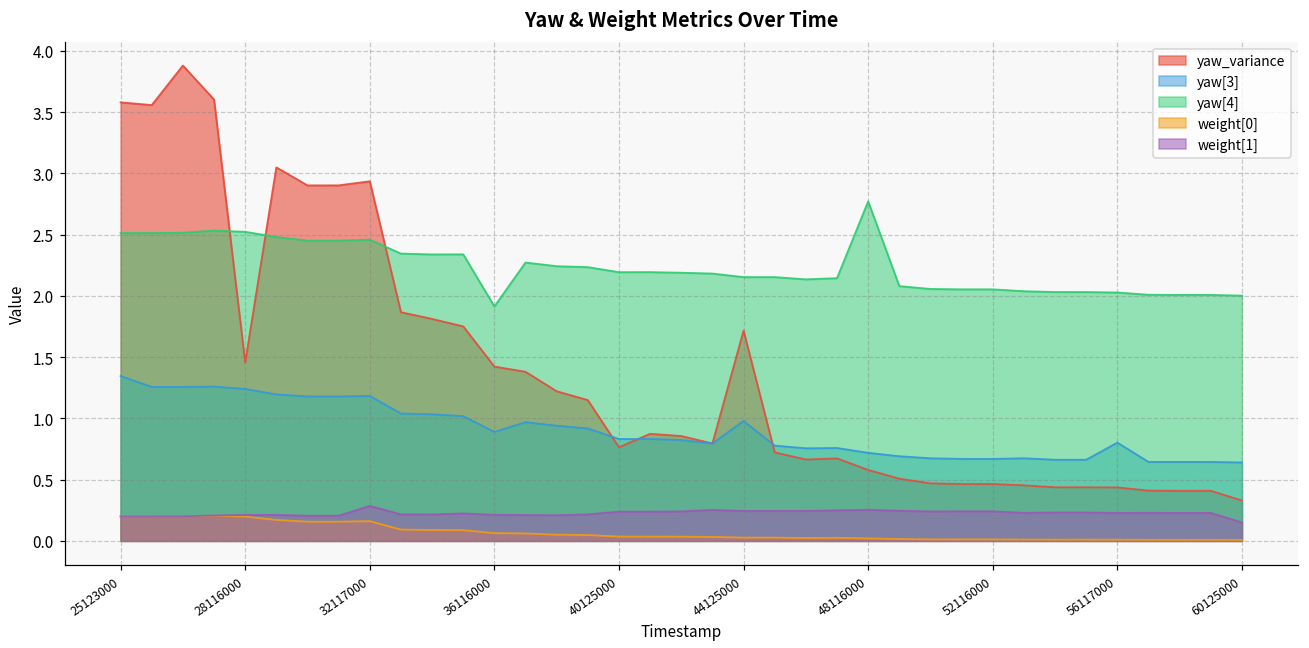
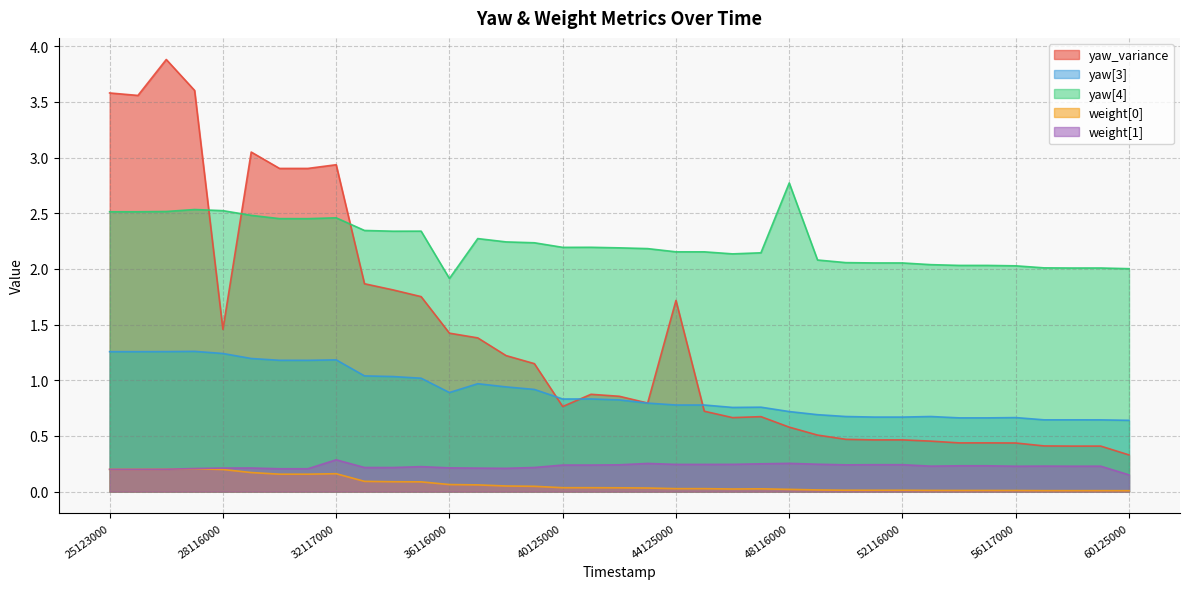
  {
    "yaw_variance": {
      "25123000": 3.58,
      "28116000": 1.46,
      "32117000": 2.94,
      "36116000": 1.42,
      "40125000": 0.76,
      "44125000": 1.72,
      "48116000": 0.58,
      "52116000": 0.46,
      "56117000": 0.44,
      "60125000": 0.33
    },
    "yaw[3]": {
-     "25123000": 1.35,
+     "25123000": 1.26,
      "28116000": 1.24,
      "32117000": 1.18,
      "36116000": 0.89,
      "40125000": 0.83,
-     "44125000": 0.98,
+     "44125000": 0.78,
      "48116000": 0.72,
      "52116000": 0.67,
-     "56117000": 0.80,
+     "56117000": 0.66,
      "60125000": 0.64
    },
    "yaw[4]": {
      "25123000": 2.51,
      "28116000": 2.52,
      "32117000": 2.46,
      "36116000": 1.91,
      "40125000": 2.19,
      "44125000": 2.15,
      "48116000": 2.77,
      "52116000": 2.05,
      "56117000": 2.03,
      "60125000": 2.00
    },
    "weight[0]": {
      "32117000": 0.16,
      "36116000": 0.06,
      "40125000": 0.03,
      "44125000": 0.03,
      "48116000": 0.02,
      "52116000": 0.01,
      "56117000": 0.01,
      "60125000": 0.01
    },
    "weight[1]": {
      "32117000": 0.29,
      "36116000": 0.21,
      "40125000": 0.24,
      "44125000": 0.24,
      "48116000": 0.25,
      "52116000": 0.24,
      "56117000": 0.23,
      "60125000": 0.15
    }
  }
